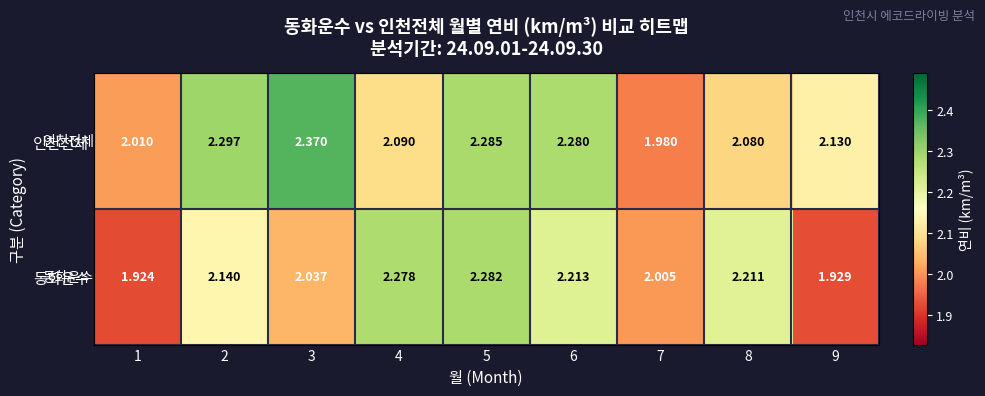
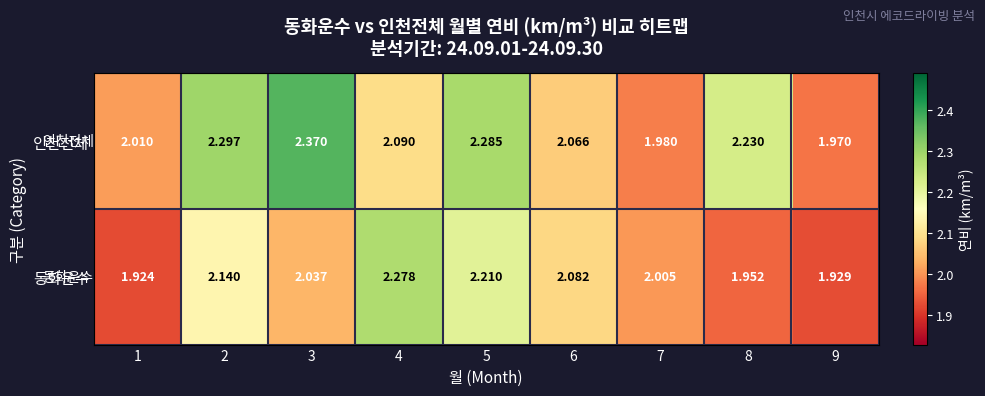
  {
    "인천전체": {
      "1": 2.010,
      "2": 2.297,
      "3": 2.370,
      "4": 2.090,
      "5": 2.285,
-     "6": 2.280,
+     "6": 2.066,
      "7": 1.980,
-     "8": 2.080,
-     "9": 2.130
+     "8": 2.230,
+     "9": 1.970
    },
    "동화운수": {
      "1": 1.924,
      "2": 2.140,
      "3": 2.037,
      "4": 2.278,
-     "5": 2.282,
-     "6": 2.213,
+     "5": 2.210,
+     "6": 2.082,
      "7": 2.005,
-     "8": 2.211,
+     "8": 1.952,
      "9": 1.929
    }
  }
